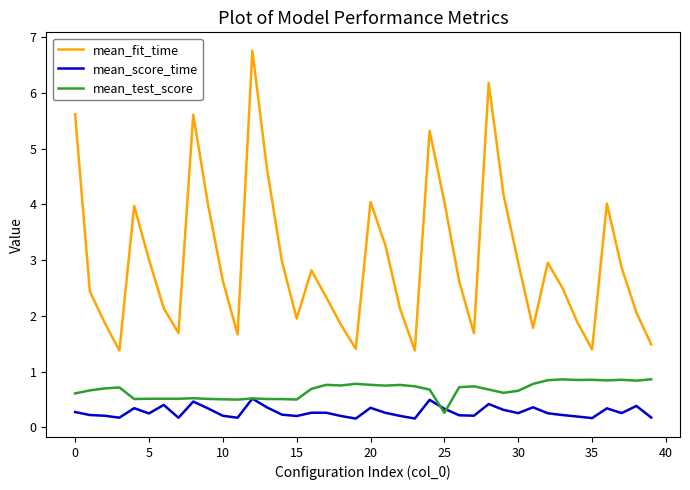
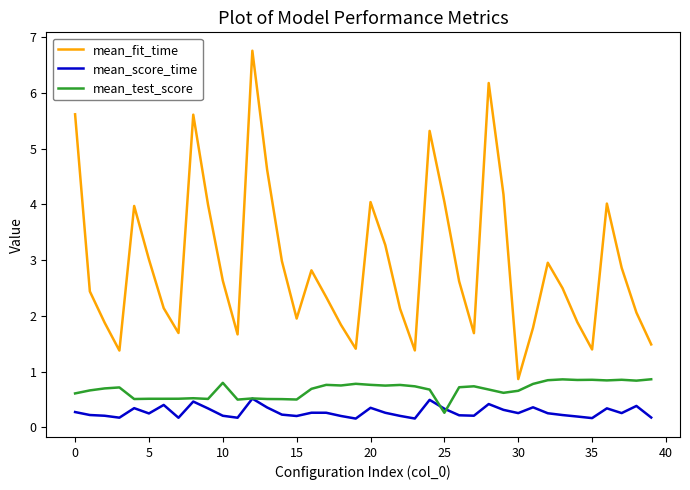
  {
    "mean_fit_time": {
      "0": 5.6,
      "5": 3.0,
      "10": 2.6,
      "15": 2.0,
      "20": 4.0,
      "25": 4.0,
-     "30": 3.0,
+     "30": 0.9,
      "35": 1.4
    },
    "mean_score_time": {
      "0": 0.3,
      "5": 0.3,
      "10": 0.2,
      "15": 0.2,
      "20": 0.4,
      "25": 0.3,
      "30": 0.3,
      "35": 0.2
    },
    "mean_test_score": {
      "0": 0.6,
      "5": 0.5,
-     "10": 0.5,
+     "10": 0.8,
      "15": 0.5,
      "20": 0.8,
      "25": 0.3,
      "30": 0.7,
      "35": 0.9
    }
  }
